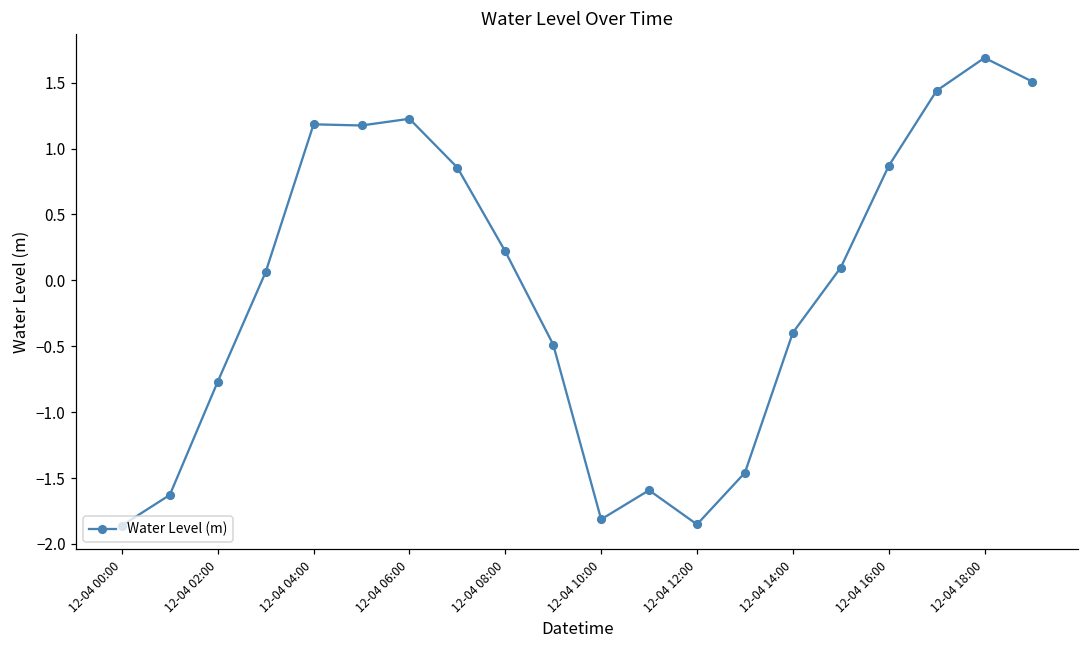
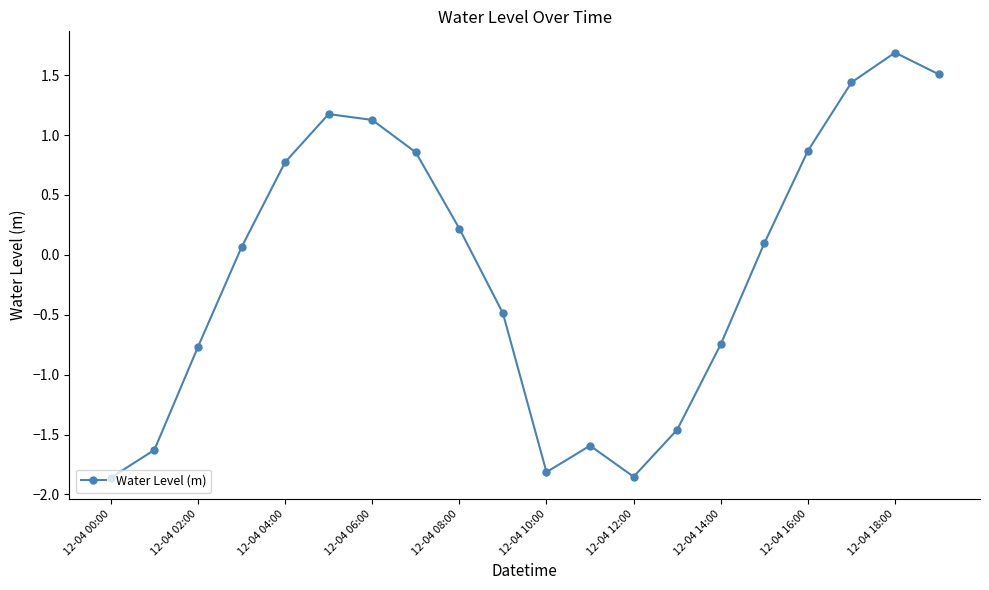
  {
    "12-04 02:00": -0.77,
-   "12-04 04:00": 1.18,
-   "12-04 06:00": 1.23,
+   "12-04 04:00": 0.77,
+   "12-04 06:00": 1.13,
    "12-04 08:00": 0.22,
    "12-04 10:00": -1.81,
    "12-04 12:00": -1.85,
-   "12-04 14:00": -0.40,
+   "12-04 14:00": -0.75,
    "12-04 16:00": 0.87,
    "12-04 18:00": 1.69
  }
